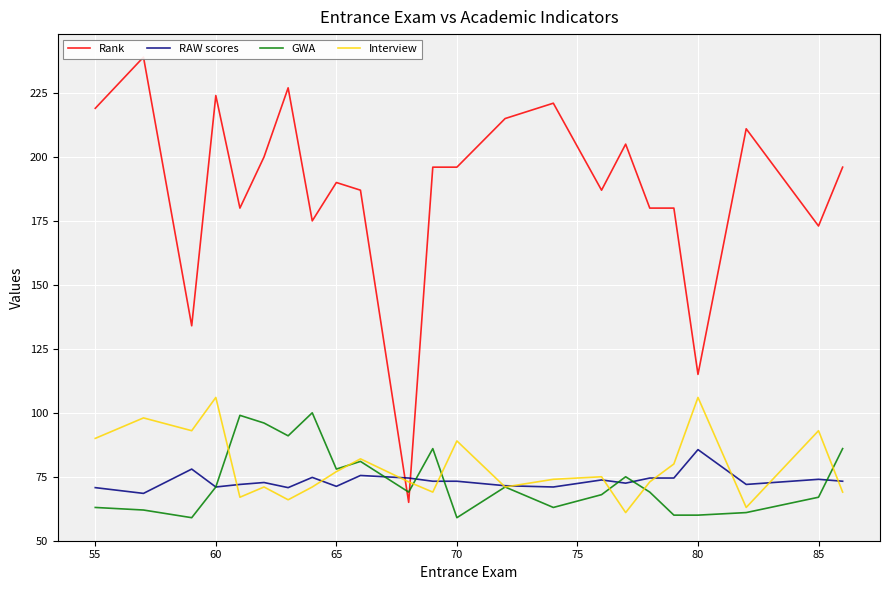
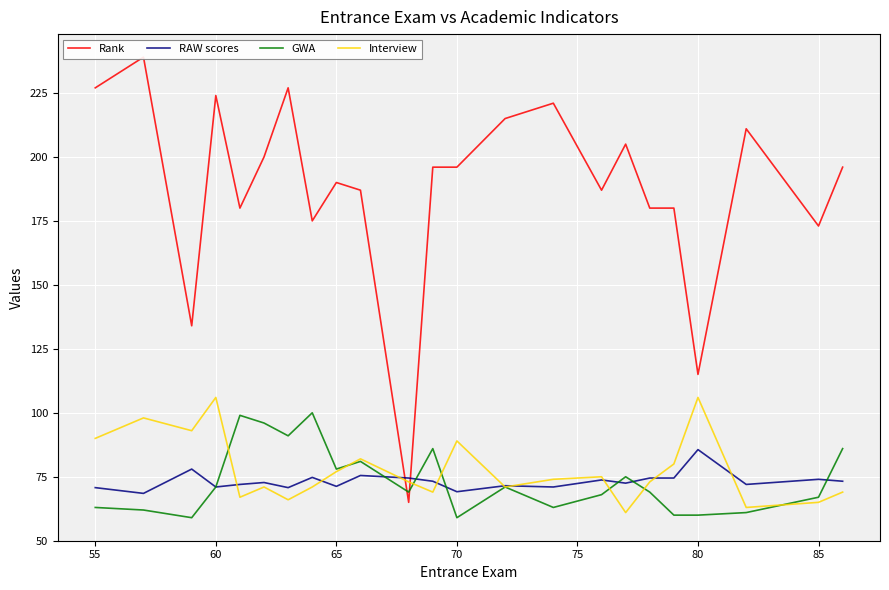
  {
    "Rank": {
-     "55": 219,
+     "55": 227,
      "60": 224,
      "65": 190,
      "70": 196,
      "80": 115,
      "85": 173
    },
    "RAW scores": {
      "55": 71,
      "65": 71,
-     "70": 73,
+     "70": 69,
      "80": 86,
      "85": 74
    },
    "GWA": {
      "55": 63,
      "70": 59,
      "80": 60,
      "85": 67
    },
    "Interview": {
      "55": 90,
      "60": 106,
      "70": 89,
      "80": 106,
-     "85": 93
+     "85": 65
    }
  }
